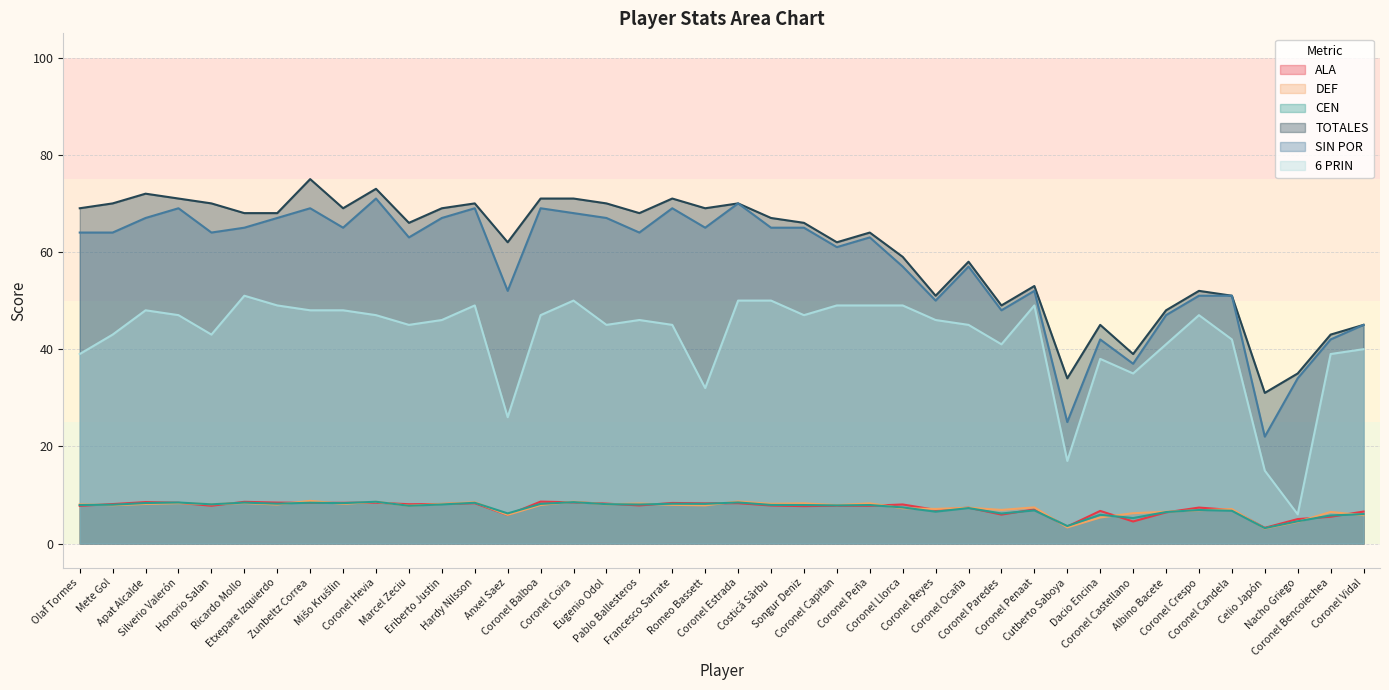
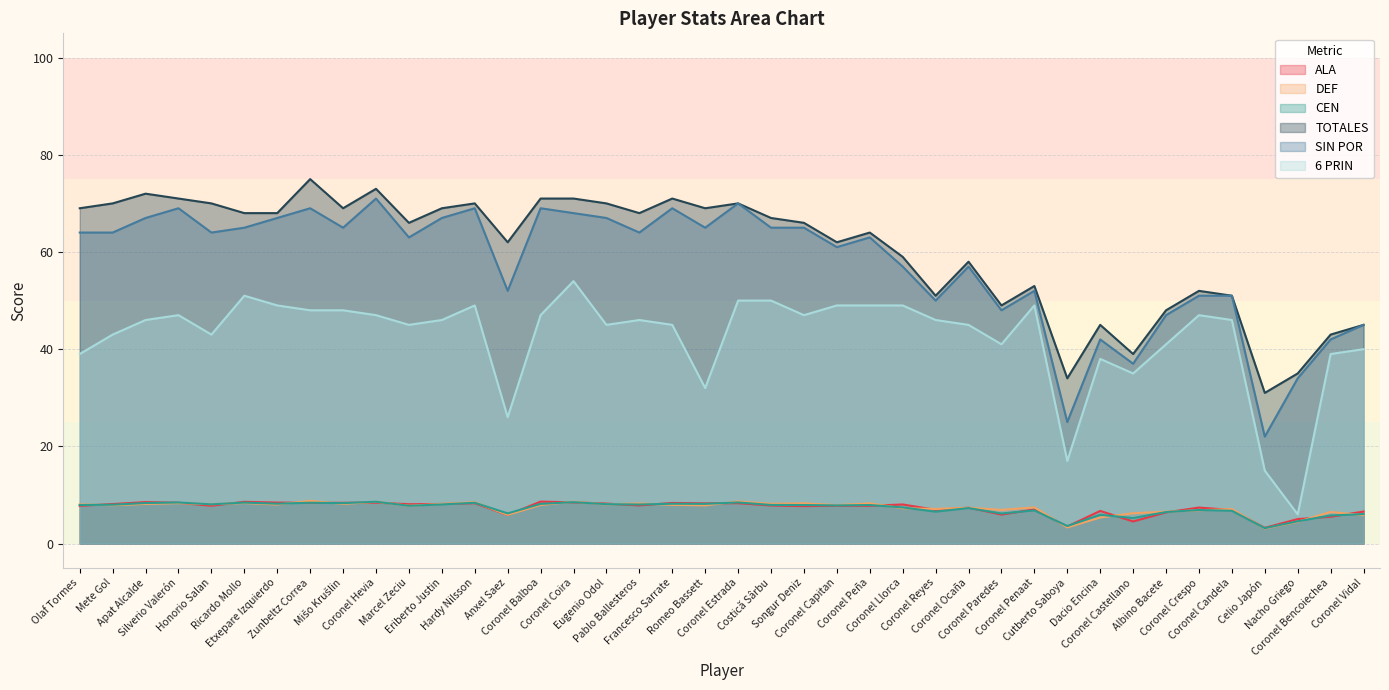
  {
    "6 PRIN": {
      "Olaf Tormes": 39,
      "Mete Gol": 43,
-     "Apat Alcalde": 48,
+     "Apat Alcalde": 46,
      "Silverio Valerón": 47,
      "Honorio Salan": 43,
      "Ricardo Mollo": 51,
      "Etxepare Izquierdo": 49,
      "Zunbeltz Correa": 48,
      "Mišo Krušlin": 48,
      "Coronel Hevia": 47,
      "Marcel Zeciu": 45,
      "Eriberto Justin": 46,
      "Hardy Nilsson": 49,
      "Anxel Saez": 26,
      "Coronel Balboa": 47,
-     "Coronel Coira": 50,
+     "Coronel Coira": 54,
      "Eugenio Odol": 45,
      "Pablo Ballesteros": 46,
      "Francesco Sarrate": 45,
      "Romeo Bassett": 32,
      "Coronel Estrada": 50,
      "Costică Sârbu": 50,
      "Songur Deniz": 47,
      "Coronel Capitan": 49,
      "Coronel Peña": 49,
      "Coronel Llorca": 49,
      "Coronel Reyes": 46,
      "Coronel Ocaña": 45,
      "Coronel Paredes": 41,
      "Coronel Penaat": 49,
      "Cutberto Saboya": 17,
      "Dacio Encina": 38,
      "Coronel Castellano": 35,
      "Albino Bacete": 41,
      "Coronel Crespo": 47,
-     "Coronel Candela": 42,
+     "Coronel Candela": 46,
      "Celio Japón": 15,
      "Nacho Griego": 6,
      "Coronel Bencoiechea": 39,
      "Coronel Vidal": 40
    }
  }
